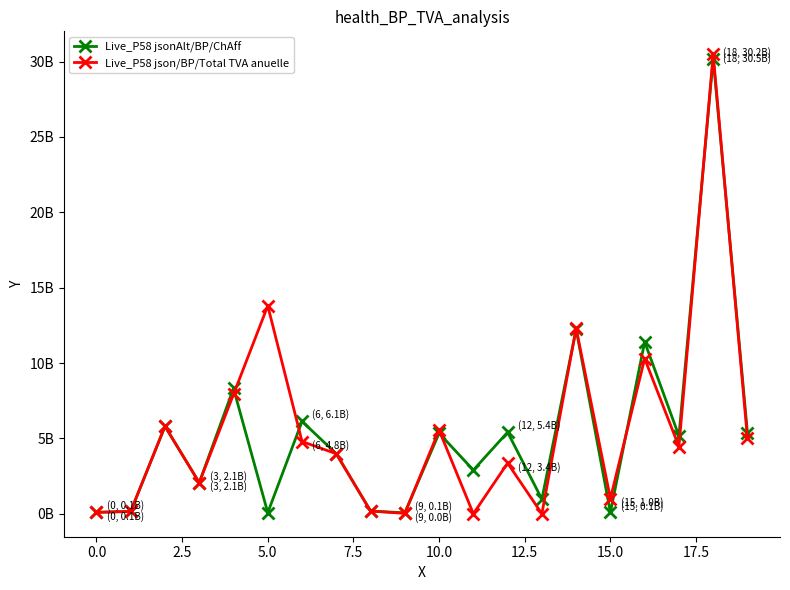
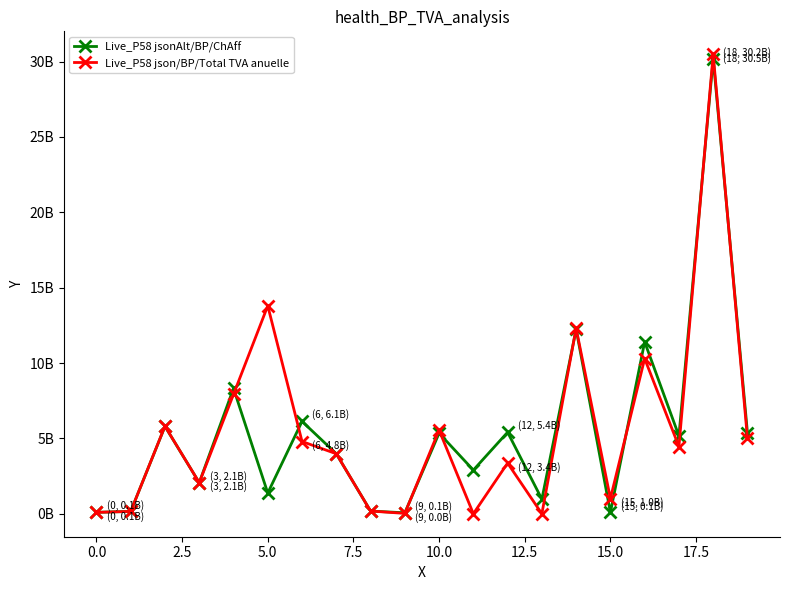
  {
    "Live_P58 jsonAlt/BP/ChAff": {
-     "5.0": 100000000,
+     "5.0": 1400000000,
      "10.0": 5300000000
    },
    "Live_P58 json/BP/Total TVA anuelle": {
      "5.0": 13800000000,
      "10.0": 5500000000
    }
  }
